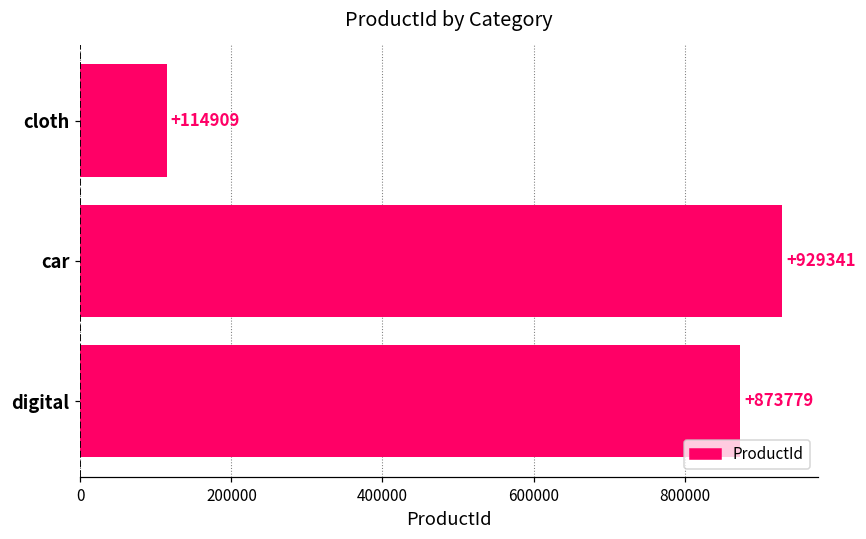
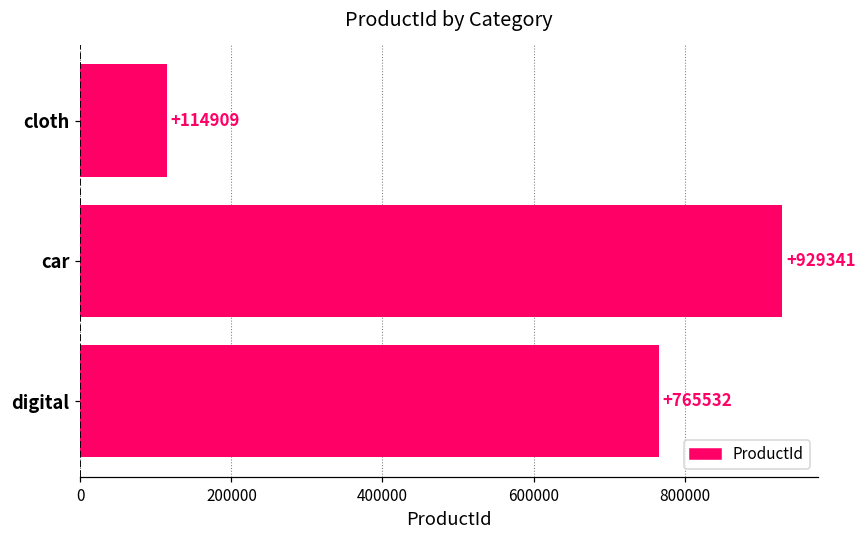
  {
    "cloth": "+114909",
    "car": "+929341",
-   "digital": "+873779"
+   "digital": "+765532"
  }
